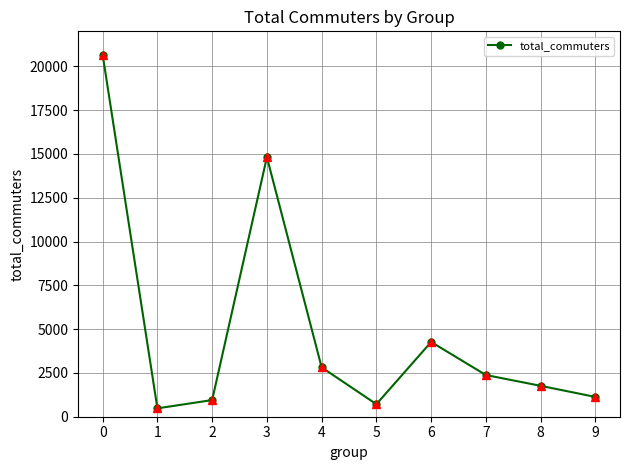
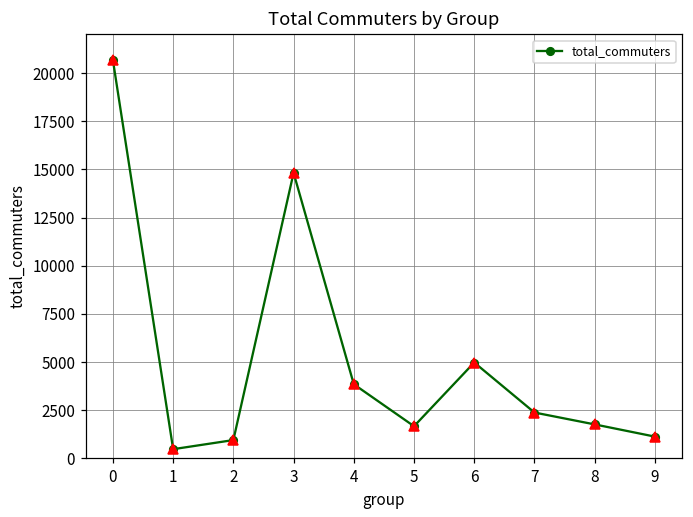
  {
    "0": 20700,
    "1": 500,
    "2": 1000,
    "3": 14800,
-   "4": 2800,
-   "5": 700,
-   "6": 4300,
+   "4": 3800,
+   "5": 1700,
+   "6": 5000,
    "7": 2400,
    "8": 1800,
    "9": 1100
  }
